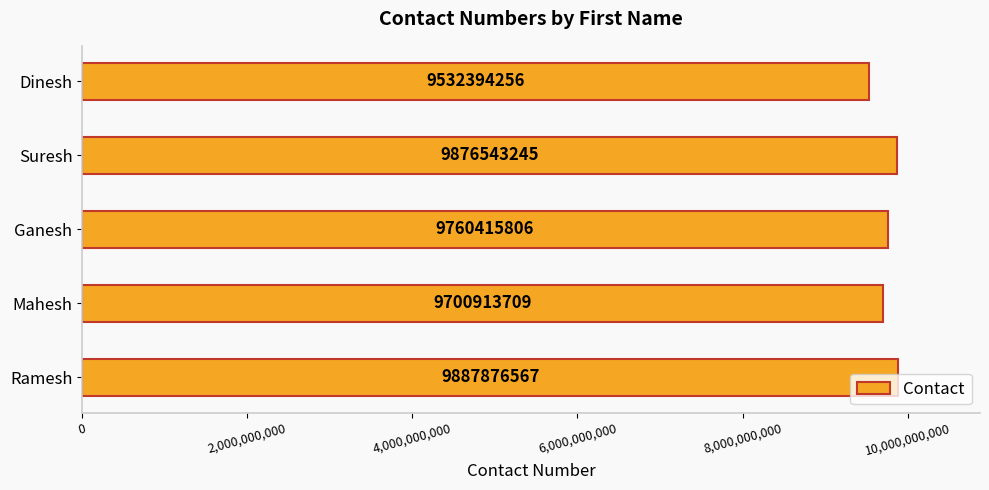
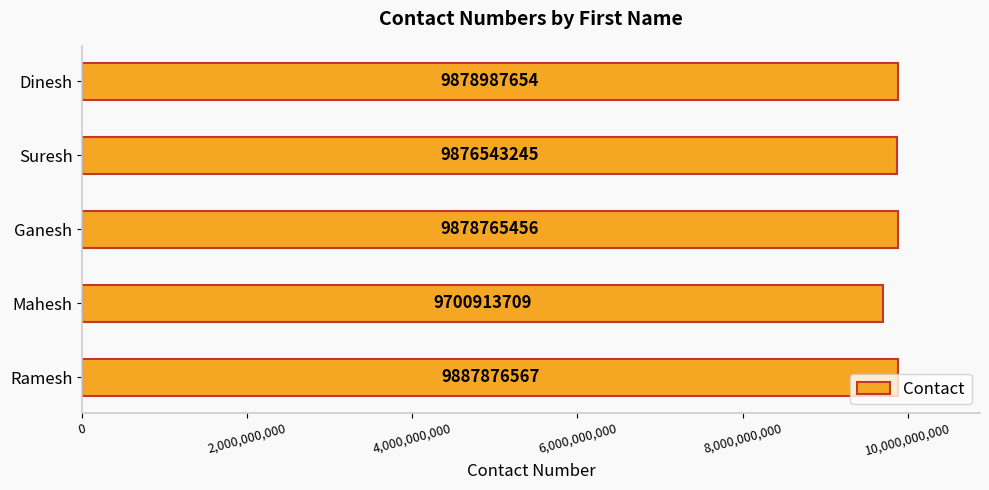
  {
-   "Dinesh": 9532394256,
+   "Dinesh": 9878987654,
    "Suresh": 9876543245,
-   "Ganesh": 9760415806,
+   "Ganesh": 9878765456,
    "Mahesh": 9700913709
  }
